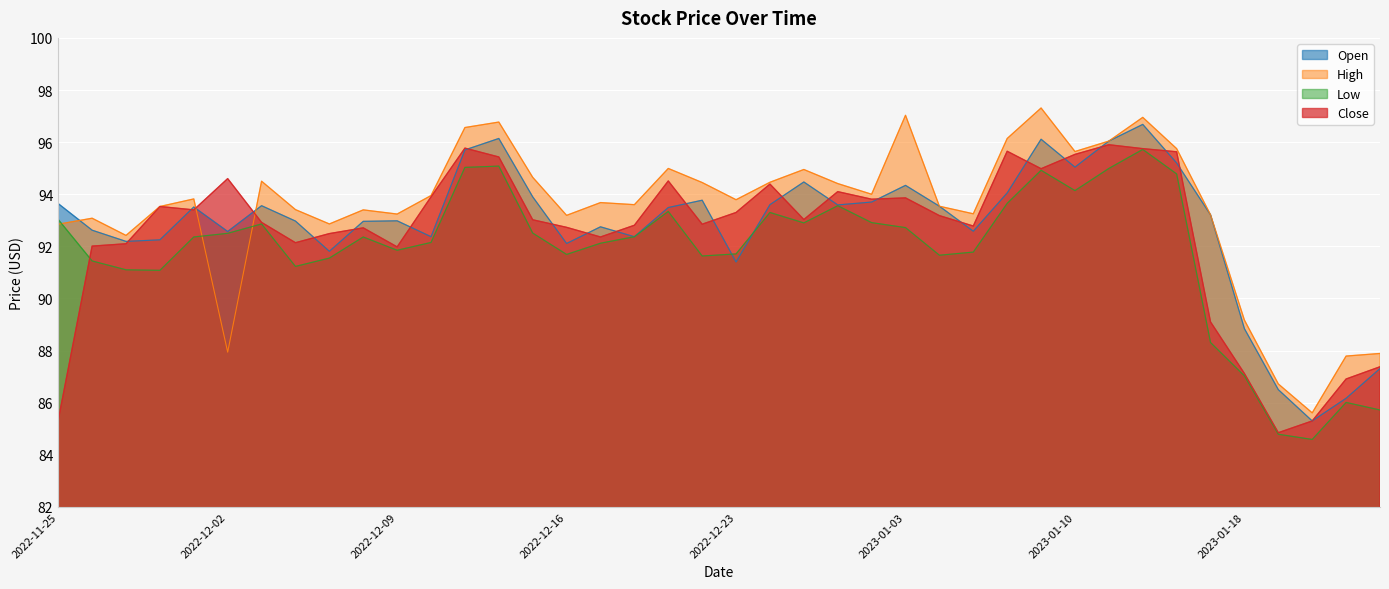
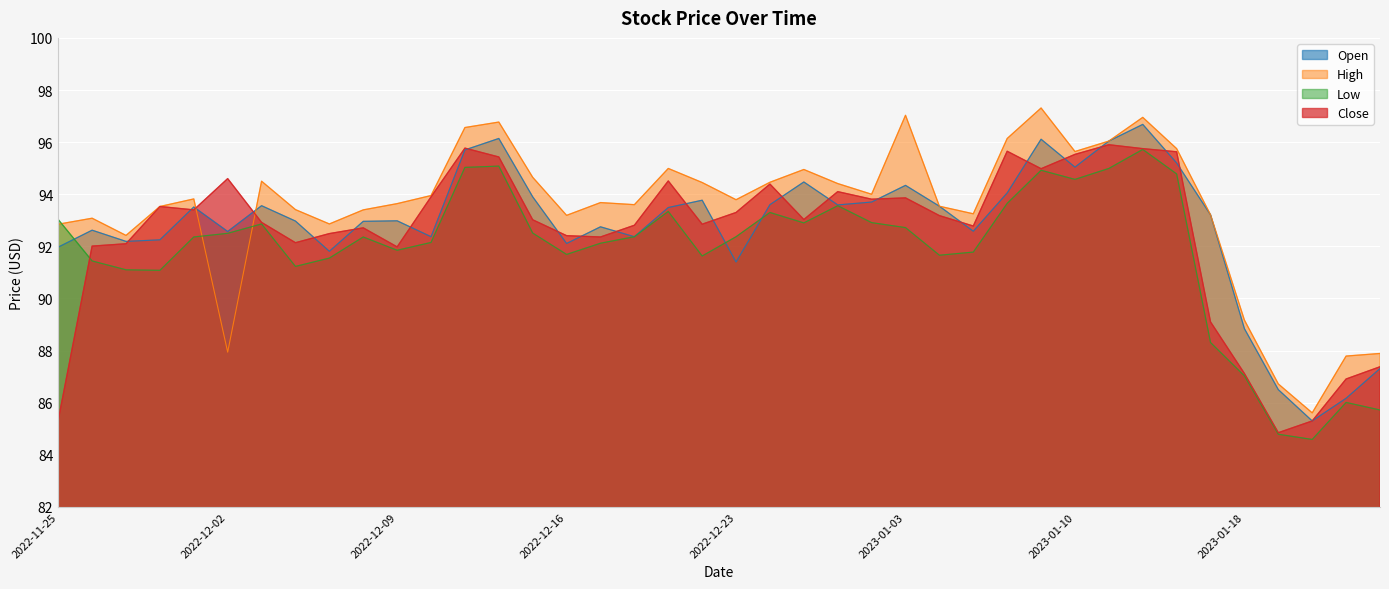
  {
    "Open": {
-     "2022-11-25": 93.6,
+     "2022-11-25": 92.0,
      "2022-12-09": 93.0,
      "2022-12-16": 92.1,
      "2022-12-23": 91.4,
      "2023-01-03": 94.3,
      "2023-01-10": 95.0,
      "2023-01-18": 88.8
    },
    "High": {
      "2022-11-25": 92.9,
      "2022-12-02": 87.9,
-     "2022-12-09": 93.2,
+     "2022-12-09": 93.6,
      "2022-12-16": 93.2,
      "2022-12-23": 93.8,
      "2023-01-03": 97.0,
      "2023-01-10": 95.6,
      "2023-01-18": 89.2
    },
    "Low": {
      "2022-11-25": 93.0,
      "2022-12-09": 91.9,
      "2022-12-16": 91.7,
-     "2022-12-23": 91.7,
+     "2022-12-23": 92.4,
      "2023-01-03": 92.7,
-     "2023-01-10": 94.1
+     "2023-01-10": 94.6
    },
    "Close": {
      "2022-11-25": 85.3,
      "2022-12-02": 94.6,
      "2022-12-09": 92.0,
-     "2022-12-16": 92.7,
+     "2022-12-16": 92.4,
      "2022-12-23": 93.3,
      "2023-01-03": 93.9,
      "2023-01-10": 95.5
    }
  }
